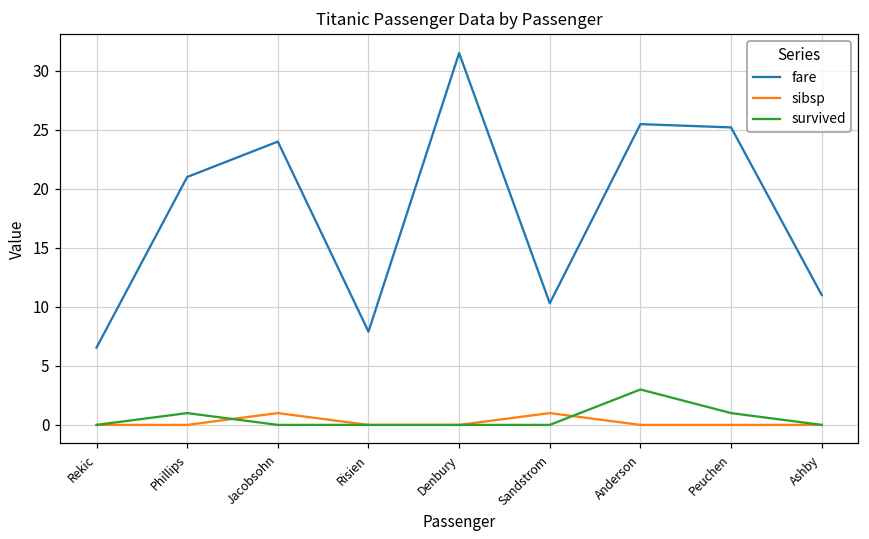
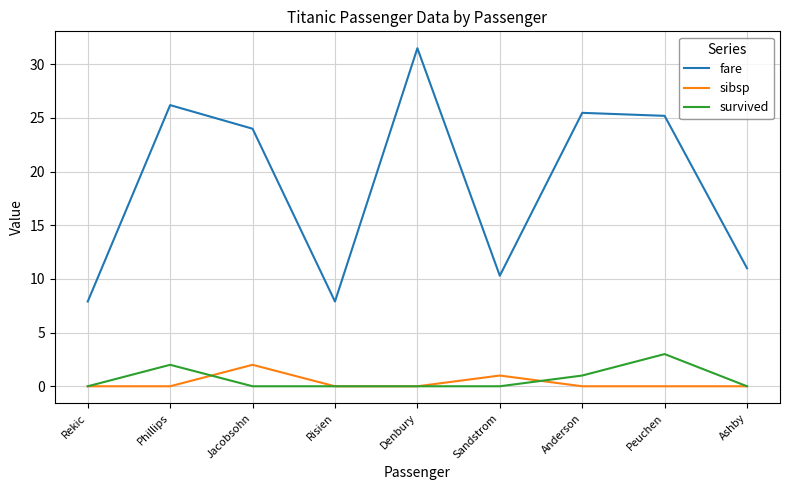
  {
    "fare": {
-     "Rekic": 6.6,
-     "Phillips": 21.0,
+     "Rekic": 7.9,
+     "Phillips": 26.2,
      "Jacobsohn": 24.0,
      "Risien": 7.9,
      "Denbury": 31.5,
      "Sandstrom": 10.3,
      "Anderson": 25.5,
      "Peuchen": 25.2,
      "Ashby": 11.0
    },
    "sibsp": {
      "Phillips": 0,
-     "Jacobsohn": 1,
+     "Jacobsohn": 2,
      "Sandstrom": 1,
      "Anderson": 0,
      "Peuchen": 0
    },
    "survived": {
-     "Phillips": 1,
+     "Phillips": 2,
      "Jacobsohn": 0,
      "Sandstrom": 0,
-     "Anderson": 3,
-     "Peuchen": 1
+     "Anderson": 1,
+     "Peuchen": 3
    }
  }
